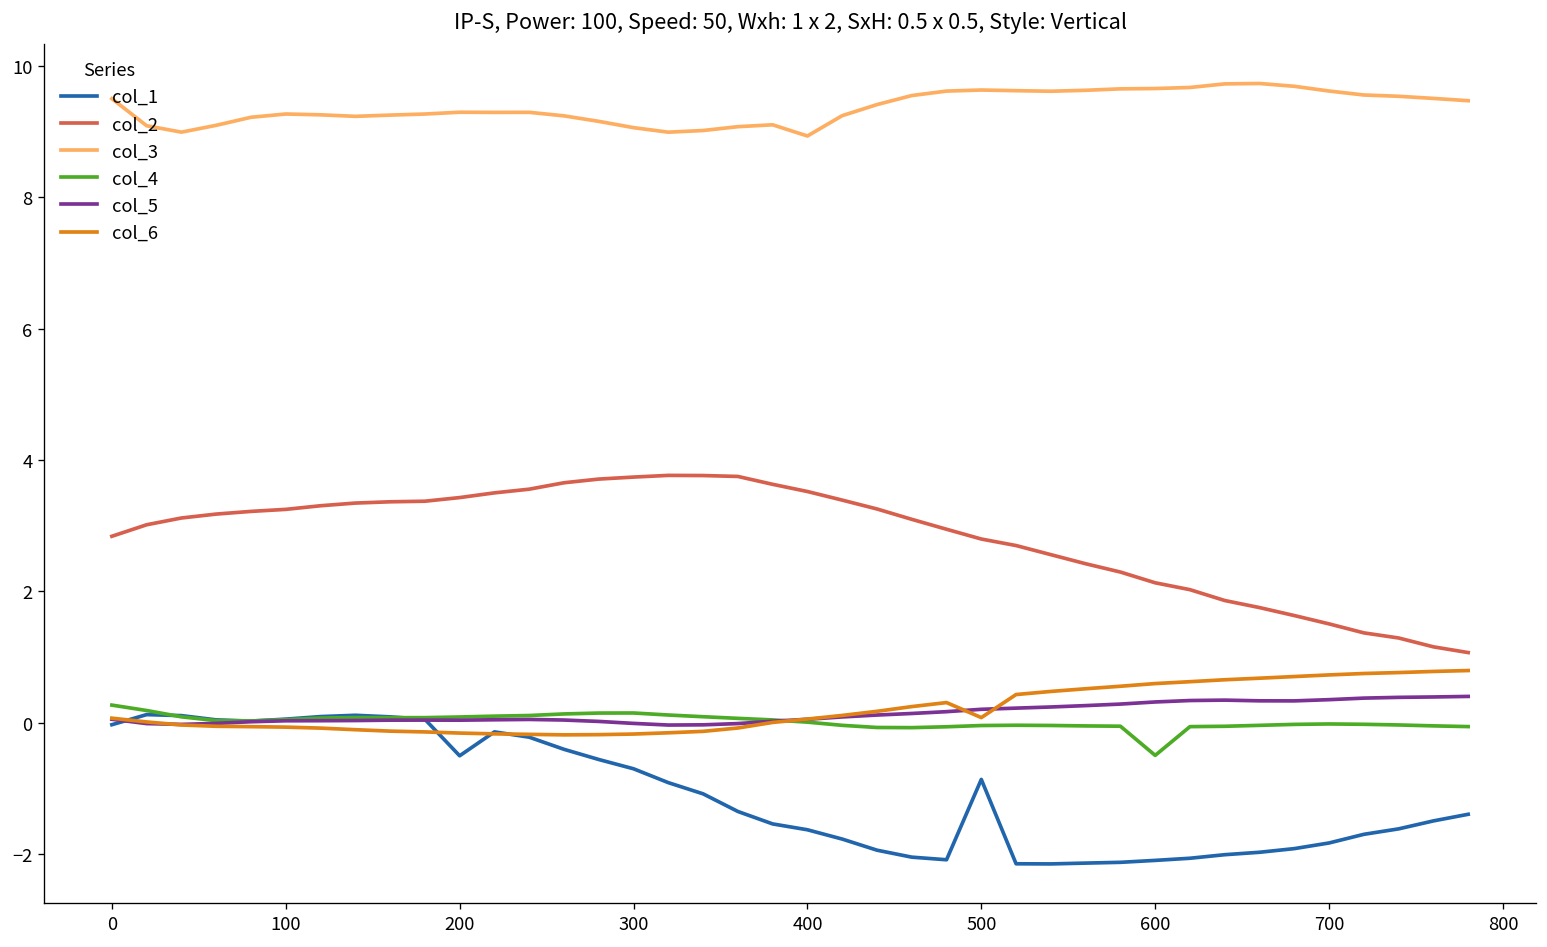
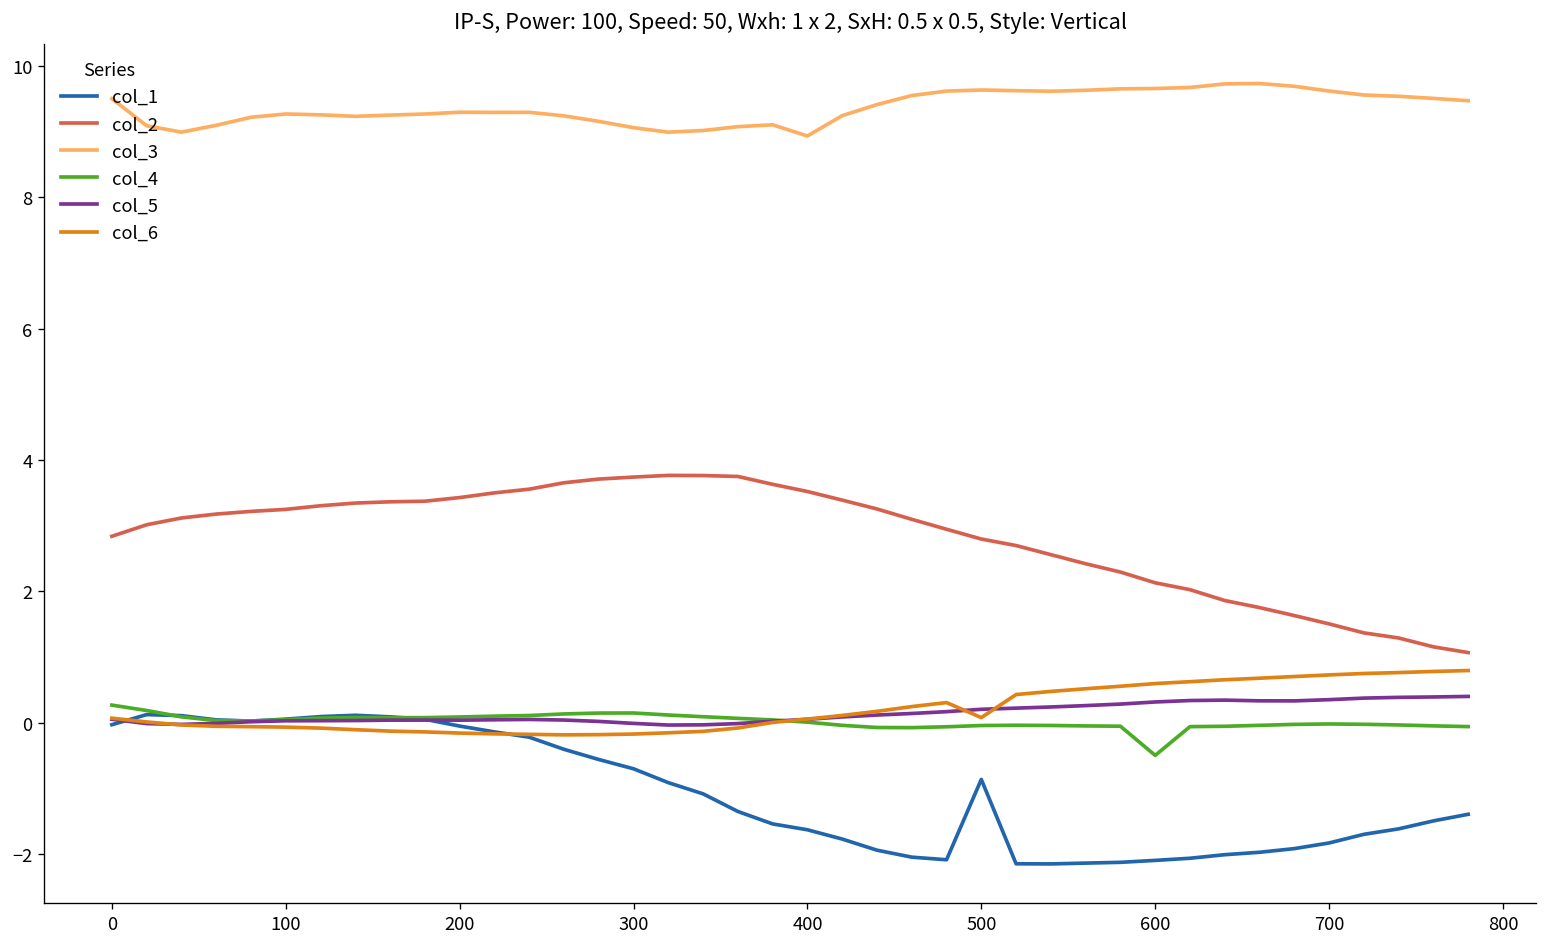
  {
    "col_1": {
      "0": 0.0,
-     "200": -0.5,
+     "200": 0.0,
      "300": -0.7,
      "400": -1.6,
      "500": -0.9,
      "600": -2.1,
      "700": -1.8
    },
    "col_2": {
      "0": 2.8,
      "100": 3.2,
      "200": 3.4,
      "300": 3.7,
      "400": 3.5,
      "500": 2.8,
      "600": 2.1,
      "700": 1.5
    },
    "col_3": {
      "0": 9.5,
      "100": 9.3,
      "200": 9.3,
      "300": 9.1,
      "400": 8.9,
      "500": 9.6,
      "600": 9.7,
      "700": 9.6
    },
    "col_4": {
      "0": 0.3,
      "200": 0.1,
      "300": 0.1,
      "500": 0.0,
      "600": -0.5,
      "700": 0.0
    },
    "col_5": {
      "200": 0.0,
      "300": 0.0,
      "500": 0.2,
      "600": 0.3,
      "700": 0.4
    },
    "col_6": {
      "100": -0.1,
      "200": -0.2,
      "300": -0.2,
      "500": 0.1,
      "600": 0.6,
      "700": 0.7
    }
  }
